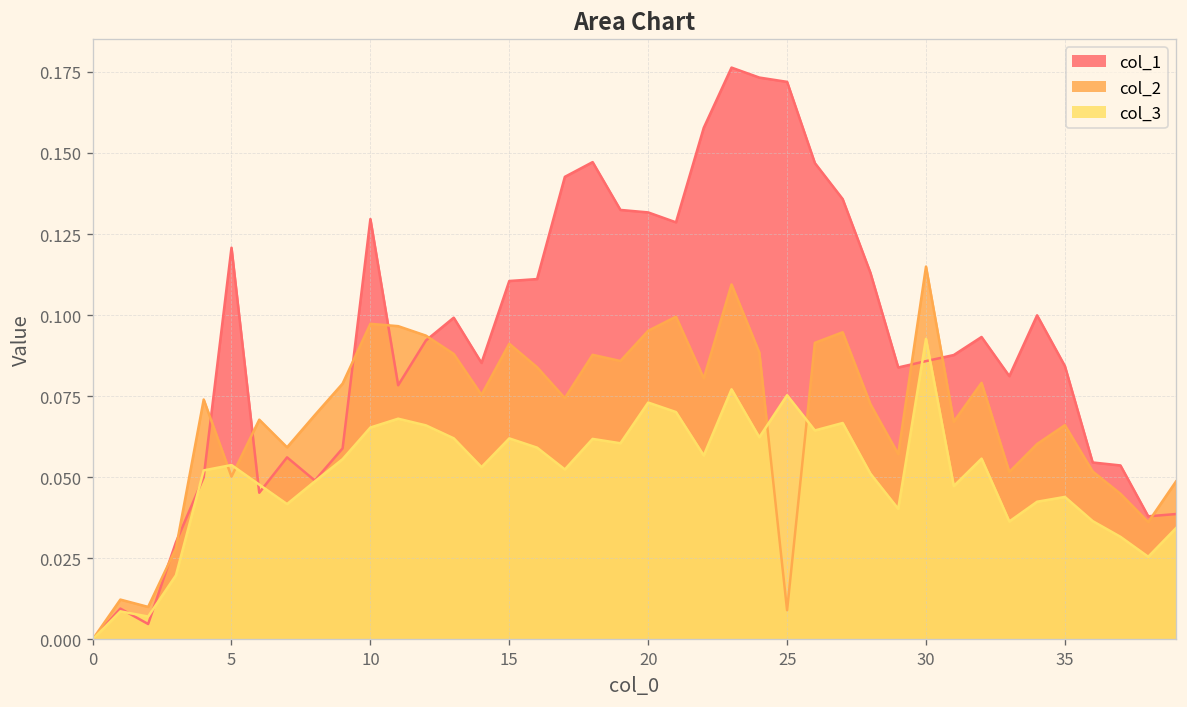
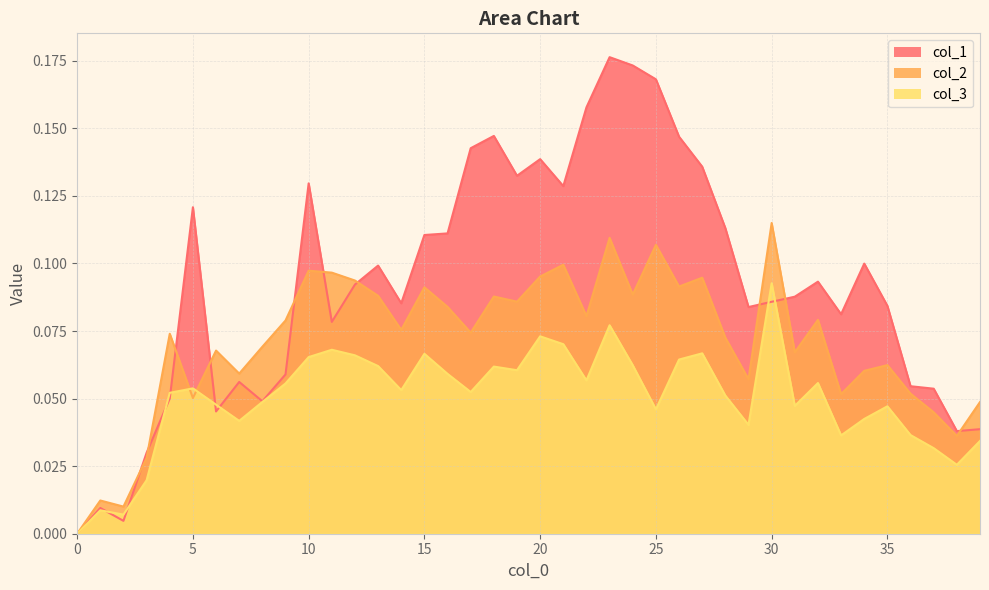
  {
    "col_1": {
      "5": 0.121,
      "10": 0.130,
      "15": 0.111,
-     "20": 0.132,
-     "25": 0.172,
+     "20": 0.139,
+     "25": 0.168,
      "30": 0.086,
      "35": 0.084
    },
    "col_2": {
      "5": 0.050,
      "10": 0.097,
      "15": 0.091,
      "20": 0.095,
-     "25": 0.009,
+     "25": 0.107,
      "30": 0.115,
-     "35": 0.066
+     "35": 0.062
    },
    "col_3": {
      "5": 0.054,
      "10": 0.065,
-     "15": 0.062,
+     "15": 0.067,
      "20": 0.073,
-     "25": 0.075,
+     "25": 0.046,
      "30": 0.093,
-     "35": 0.044
+     "35": 0.047
    }
  }
